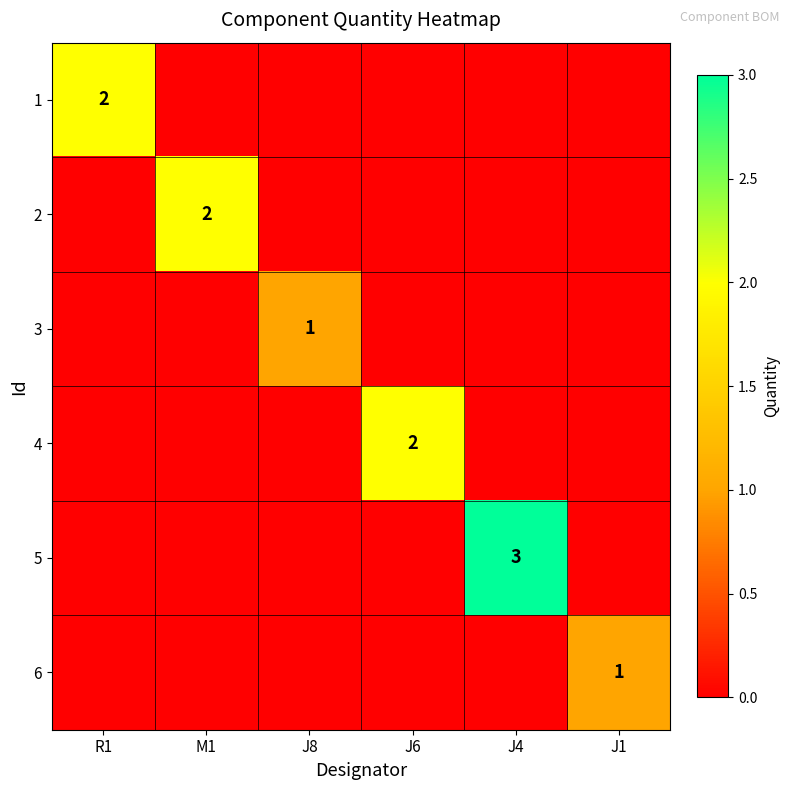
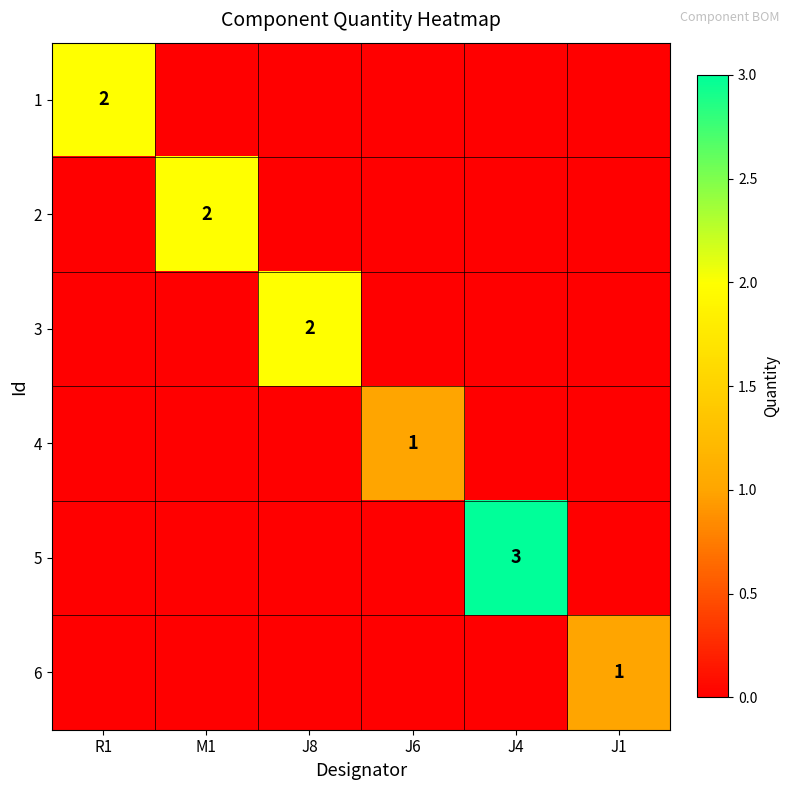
  {
    "1": {
      "R1": 2
    },
    "2": {
      "M1": 2
    },
    "3": {
-     "J8": 1
+     "J8": 2
    },
    "4": {
-     "J6": 2
+     "J6": 1
    },
    "5": {
      "J4": 3
    },
    "6": {
      "J1": 1
    }
  }
